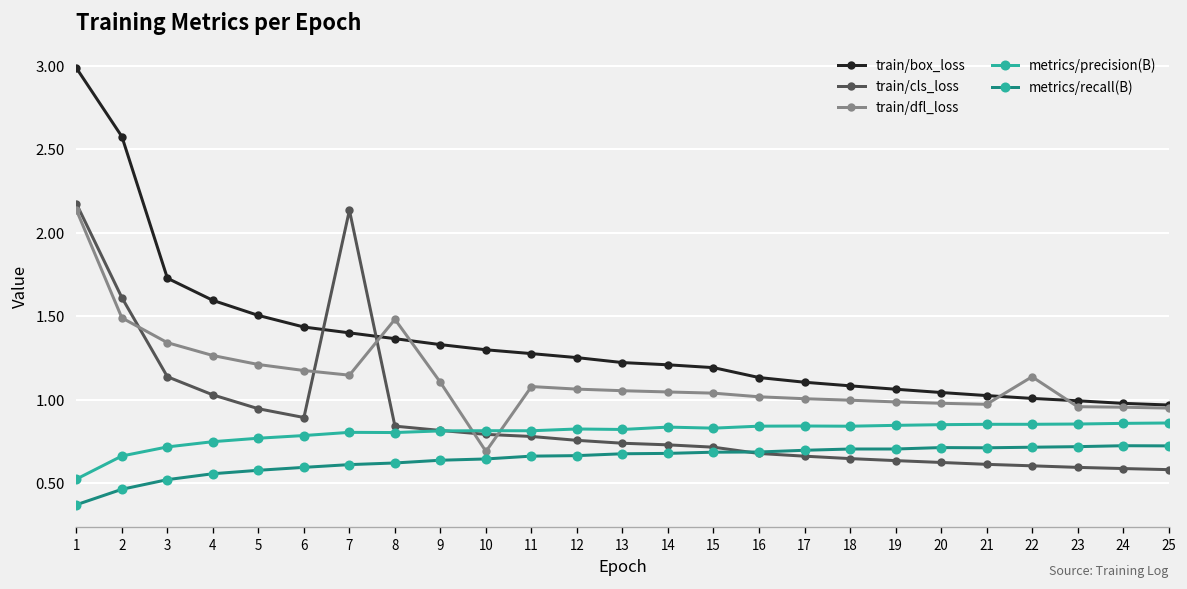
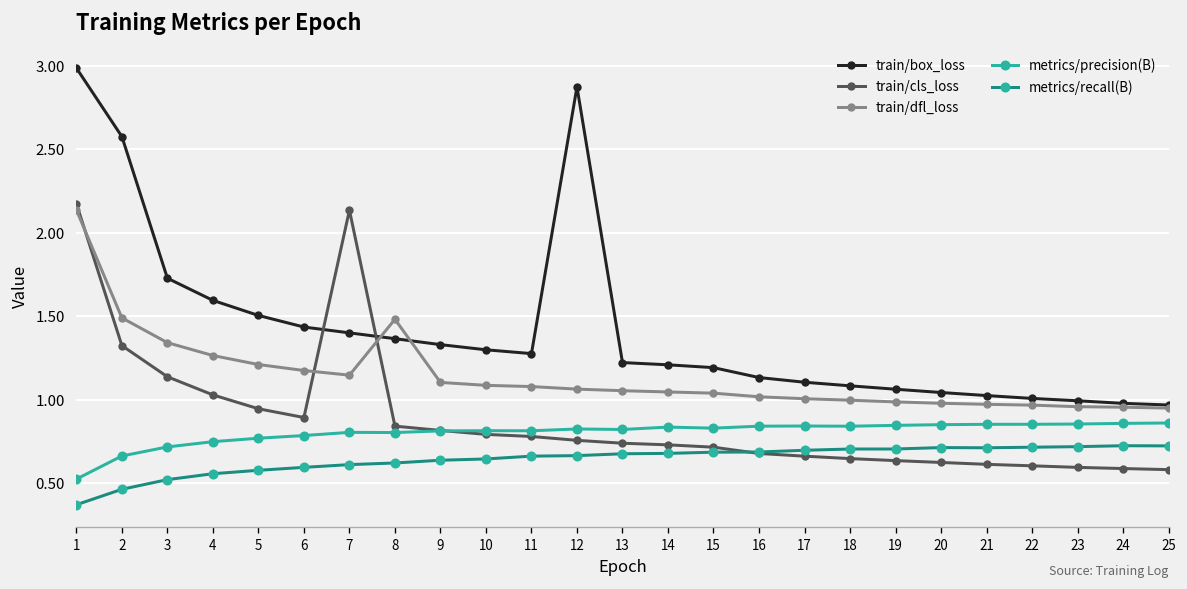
  {
    "train/box_loss": {
      "1": 2.99,
      "2": 2.58,
      "3": 1.73,
      "4": 1.60,
      "5": 1.51,
      "6": 1.44,
      "7": 1.40,
      "8": 1.37,
      "9": 1.33,
      "10": 1.30,
      "11": 1.28,
-     "12": 1.25,
+     "12": 2.87,
      "13": 1.22,
      "14": 1.21,
      "15": 1.19,
      "16": 1.13,
      "17": 1.11,
      "18": 1.08,
      "19": 1.06,
      "20": 1.04,
      "21": 1.03,
      "22": 1.01,
      "23": 0.99,
      "24": 0.98,
      "25": 0.97
    },
    "train/cls_loss": {
      "1": 2.17,
-     "2": 1.61,
+     "2": 1.32,
      "3": 1.14,
      "4": 1.03,
      "5": 0.95,
      "6": 0.89,
      "7": 2.14,
      "8": 0.84,
      "10": 0.79,
      "11": 0.78,
      "12": 0.76,
      "13": 0.74,
      "14": 0.73,
      "15": 0.72,
      "17": 0.66,
      "18": 0.65,
      "19": 0.64,
      "20": 0.63,
      "21": 0.61,
      "22": 0.61,
      "23": 0.60,
      "24": 0.59,
      "25": 0.58
    },
    "train/dfl_loss": {
      "1": 2.14,
      "2": 1.49,
      "3": 1.34,
      "4": 1.27,
      "5": 1.21,
      "6": 1.18,
      "7": 1.15,
      "8": 1.48,
      "9": 1.10,
-     "10": 0.69,
+     "10": 1.09,
      "11": 1.08,
      "12": 1.06,
      "13": 1.05,
      "14": 1.05,
      "15": 1.04,
      "16": 1.02,
      "17": 1.01,
      "18": 1.00,
      "19": 0.99,
      "20": 0.98,
      "21": 0.97,
-     "22": 1.14,
+     "22": 0.97,
      "23": 0.96,
      "24": 0.96,
      "25": 0.95
    }
  }
